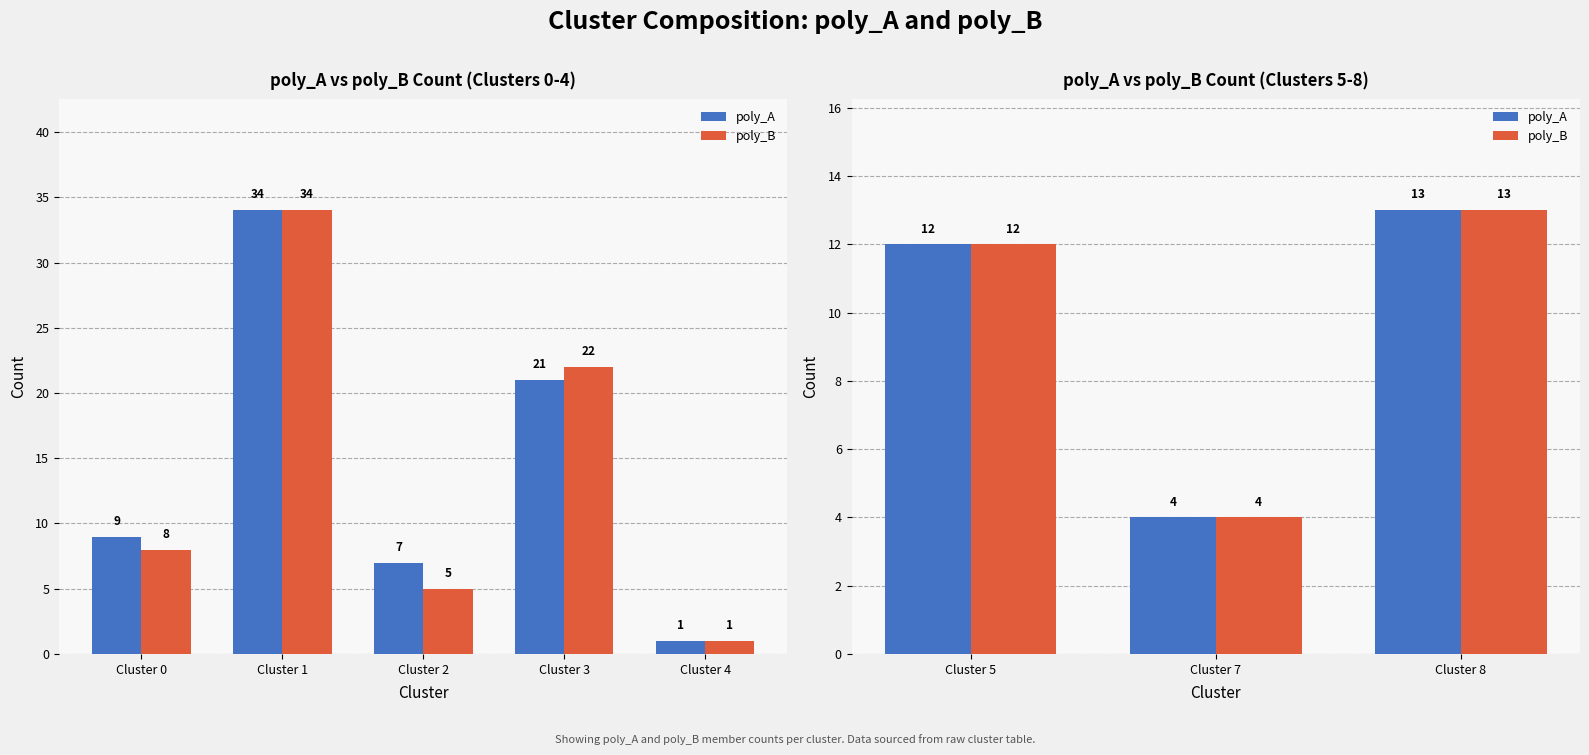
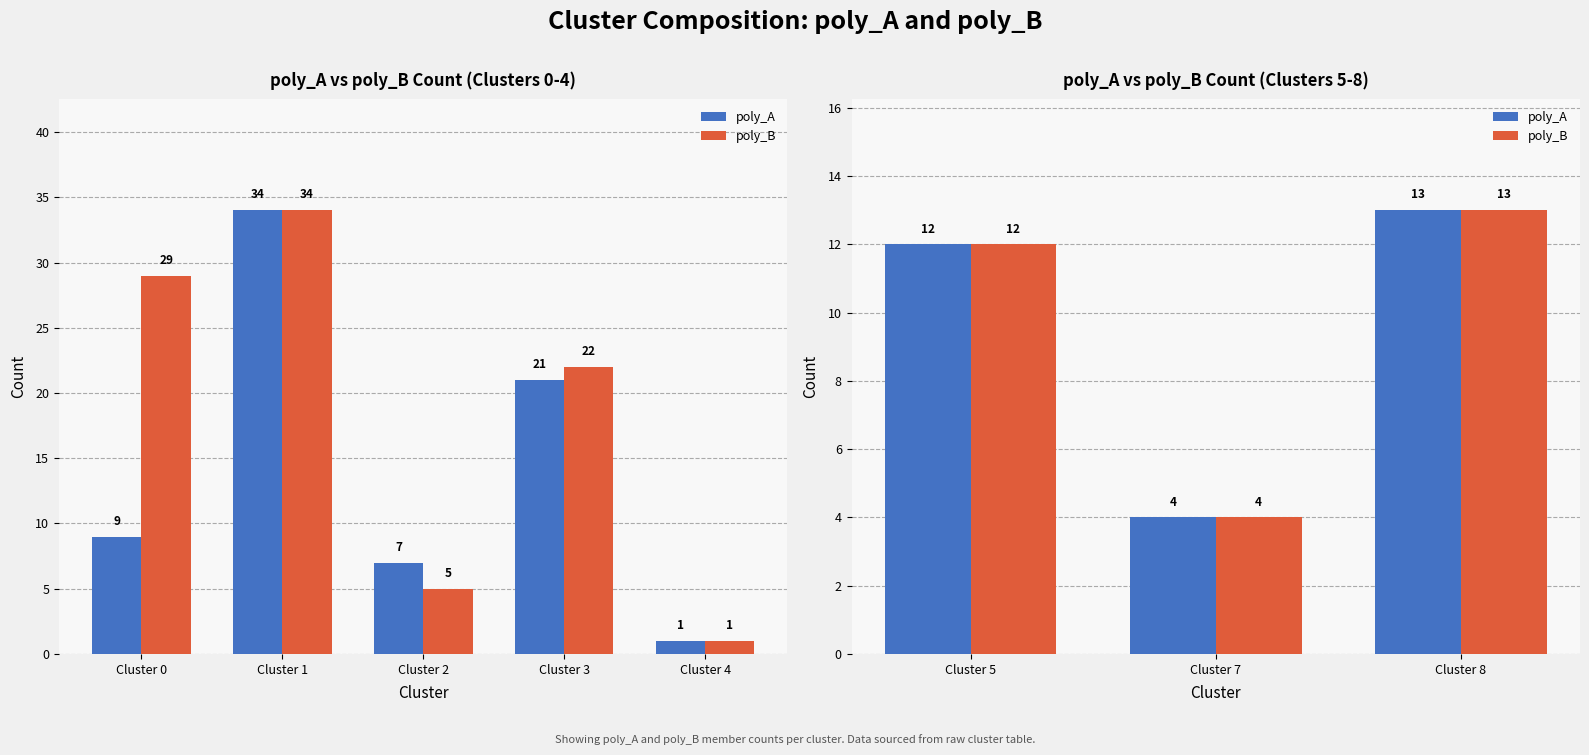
  {
    "poly_A vs poly_B Count (Clusters 0-4)": {
      "poly_A": {
        "Cluster 0": 9,
        "Cluster 1": 34,
        "Cluster 2": 7,
        "Cluster 3": 21,
        "Cluster 4": 1
      },
      "poly_B": {
-       "Cluster 0": 8,
+       "Cluster 0": 29,
        "Cluster 1": 34,
        "Cluster 2": 5,
        "Cluster 3": 22,
        "Cluster 4": 1
      }
    },
    "poly_A vs poly_B Count (Clusters 5-8)": {
      "poly_A": {
        "Cluster 5": 12,
        "Cluster 7": 4,
        "Cluster 8": 13
      },
      "poly_B": {
        "Cluster 5": 12,
        "Cluster 7": 4,
        "Cluster 8": 13
      }
    }
  }
